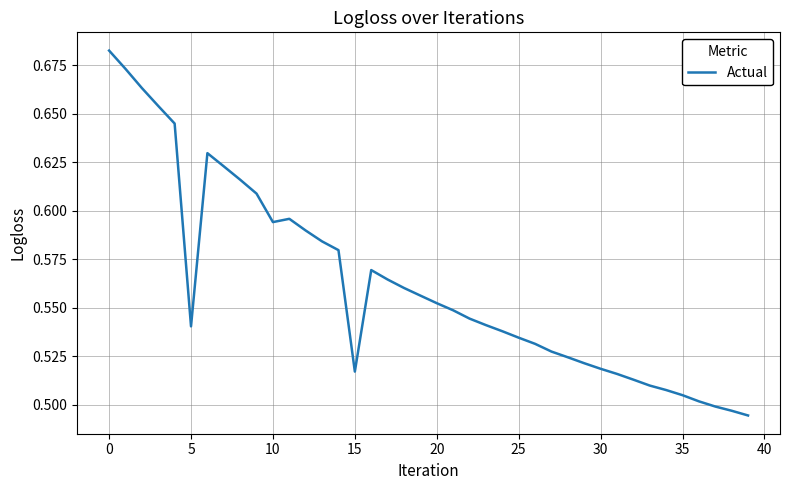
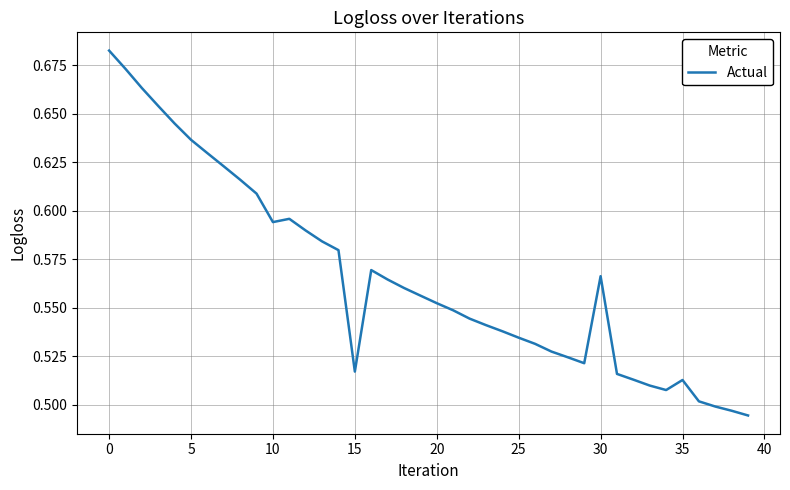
  {
    "0": 0.683,
-   "5": 0.540,
+   "5": 0.637,
    "10": 0.594,
    "15": 0.517,
    "20": 0.552,
    "25": 0.535,
-   "30": 0.518,
-   "35": 0.505
+   "30": 0.566,
+   "35": 0.513
  }
